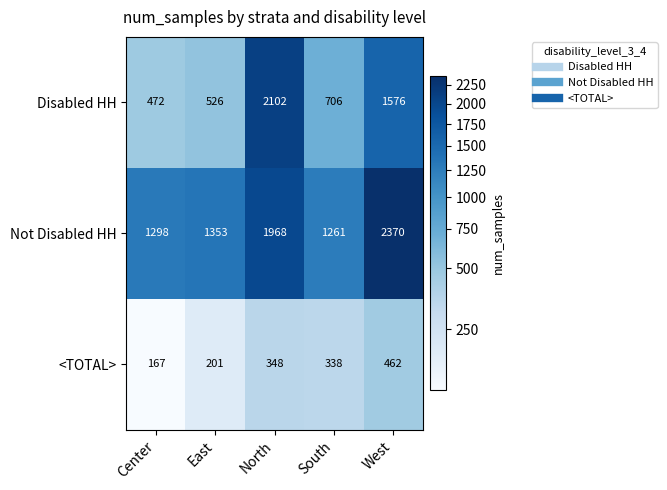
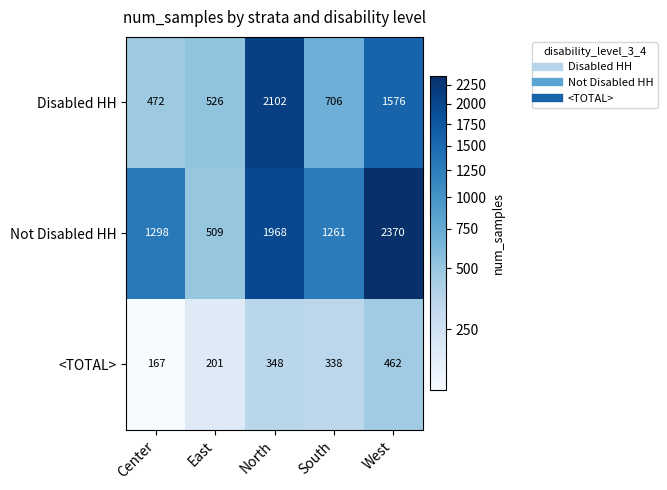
  {
    "Disabled HH": {
      "Center": 472,
      "East": 526,
      "North": 2102,
      "South": 706,
      "West": 1576
    },
    "Not Disabled HH": {
      "Center": 1298,
-     "East": 1353,
+     "East": 509,
      "North": 1968,
      "South": 1261,
      "West": 2370
    },
    "<TOTAL>": {
      "Center": 167,
      "East": 201,
      "North": 348,
      "South": 338,
      "West": 462
    }
  }
